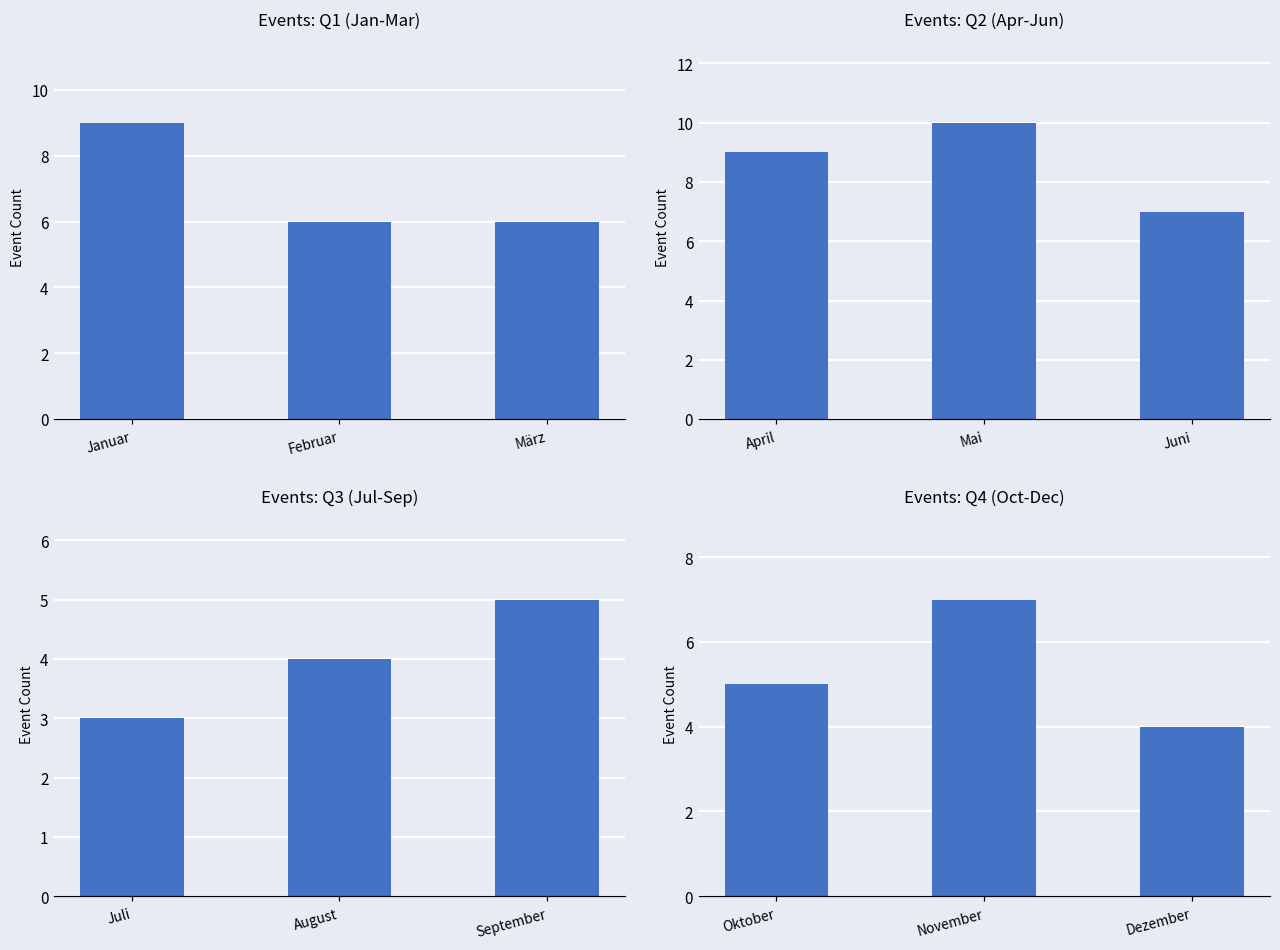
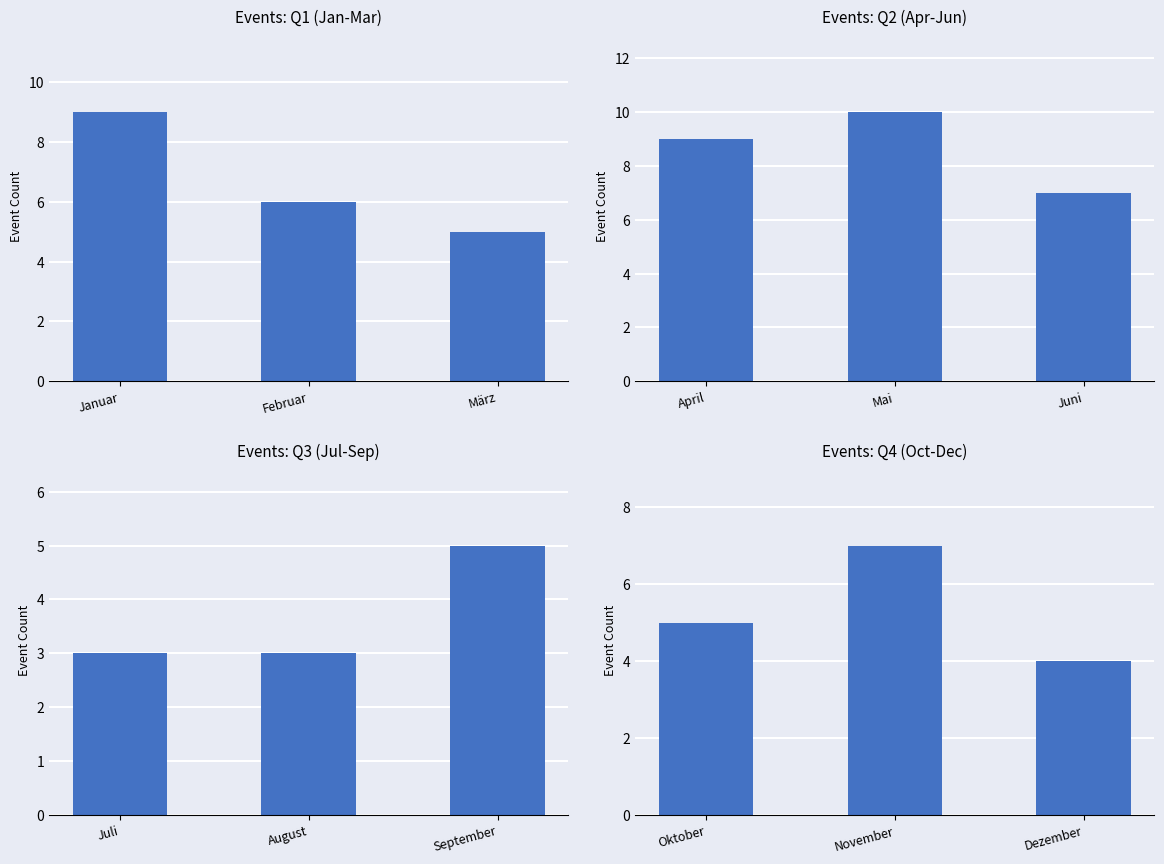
  {
    "Events: Q1 (Jan-Mar)": {
      "Januar": 9,
      "Februar": 6,
-     "März": 6
+     "März": 5
    },
    "Events: Q2 (Apr-Jun)": {
      "April": 9.0,
      "Mai": 10.0,
      "Juni": 7.0
    },
    "Events: Q3 (Jul-Sep)": {
      "Juli": 3,
-     "August": 4,
+     "August": 3,
      "September": 5
    },
    "Events: Q4 (Oct-Dec)": {
      "Oktober": 5.0,
      "November": 7.0,
      "Dezember": 4.0
    }
  }
